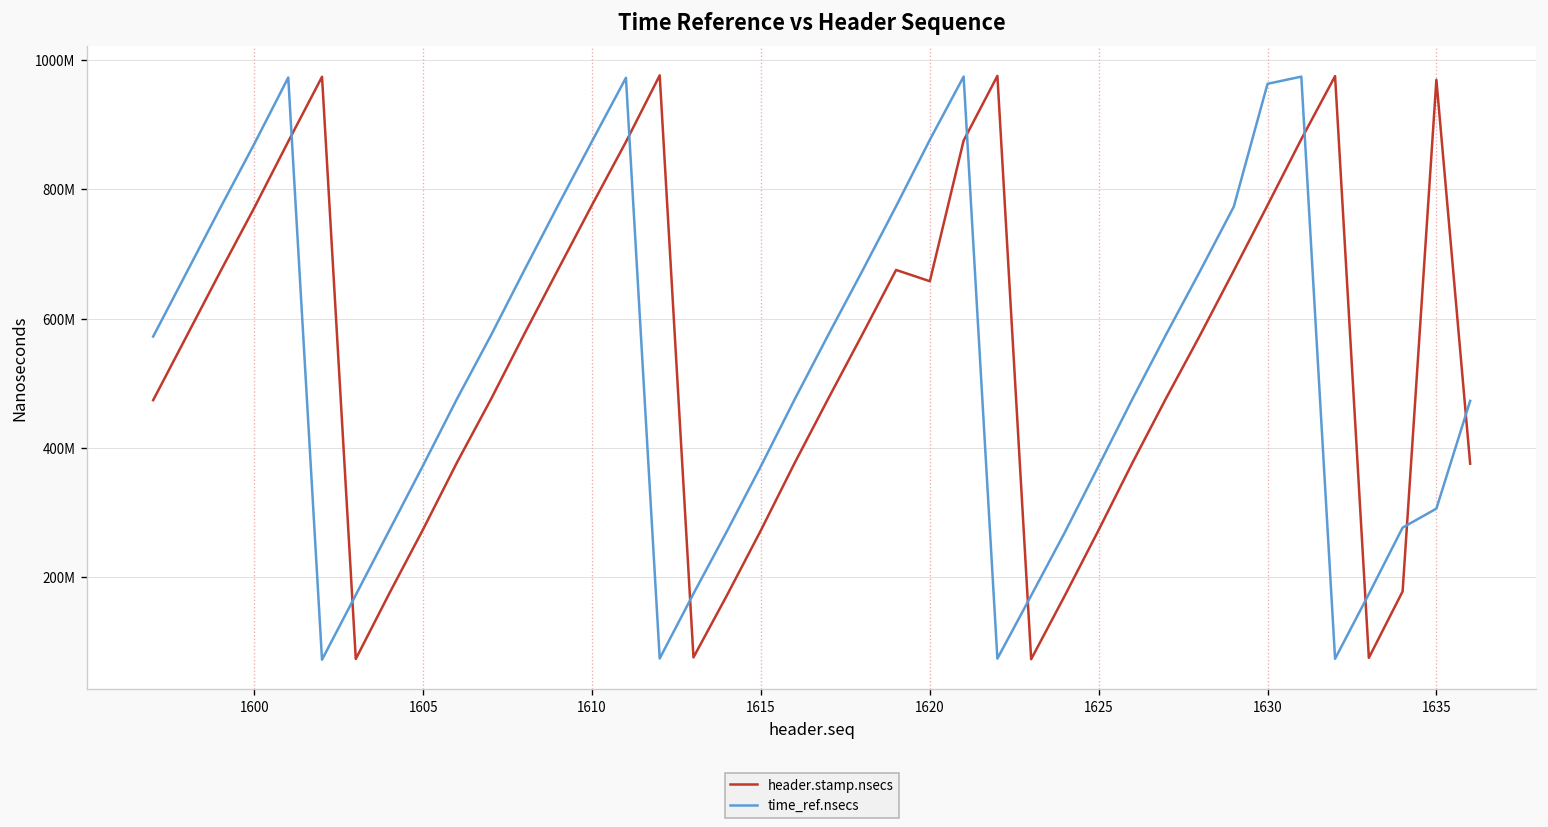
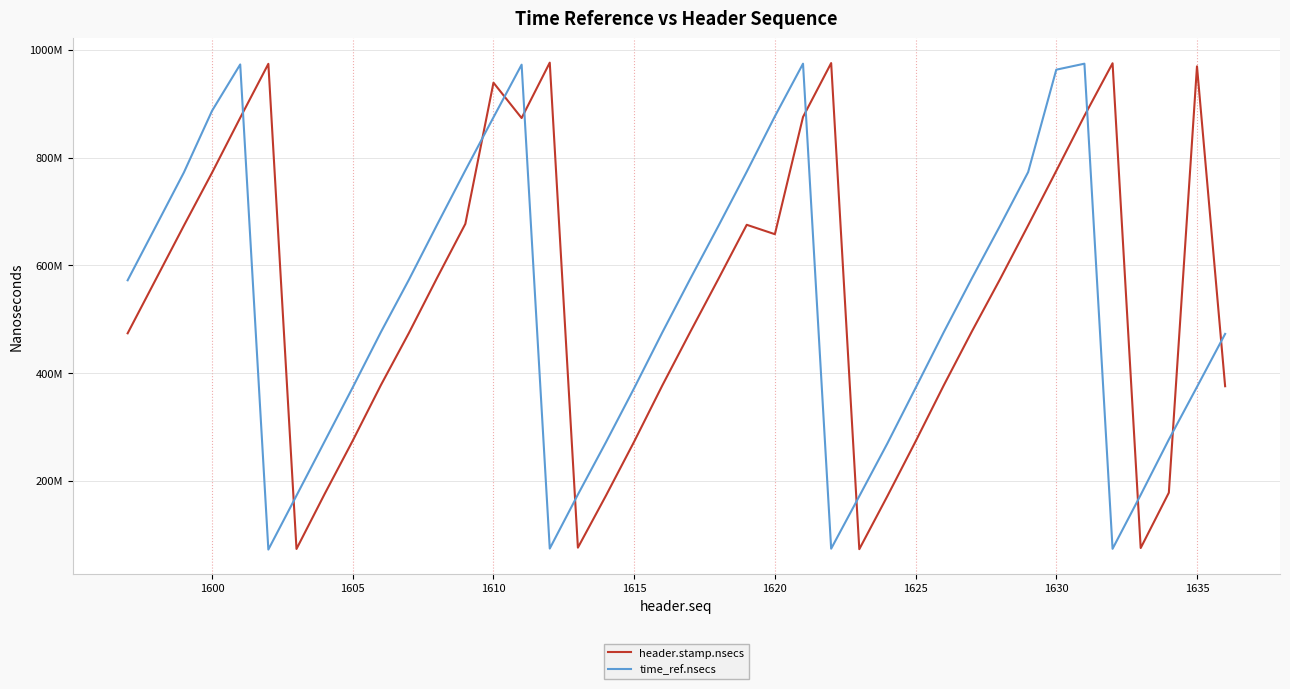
  {
    "header.stamp.nsecs": {
      "1600": 770000000,
      "1605": 270000000,
-     "1610": 780000000,
+     "1610": 940000000,
      "1615": 270000000,
      "1620": 660000000,
      "1625": 270000000,
      "1630": 780000000,
      "1635": 970000000
    },
    "time_ref.nsecs": {
-     "1600": 870000000,
+     "1600": 890000000,
      "1605": 370000000,
      "1610": 870000000,
      "1615": 370000000,
      "1620": 880000000,
      "1625": 370000000,
      "1630": 960000000,
-     "1635": 310000000
+     "1635": 370000000
    }
  }
